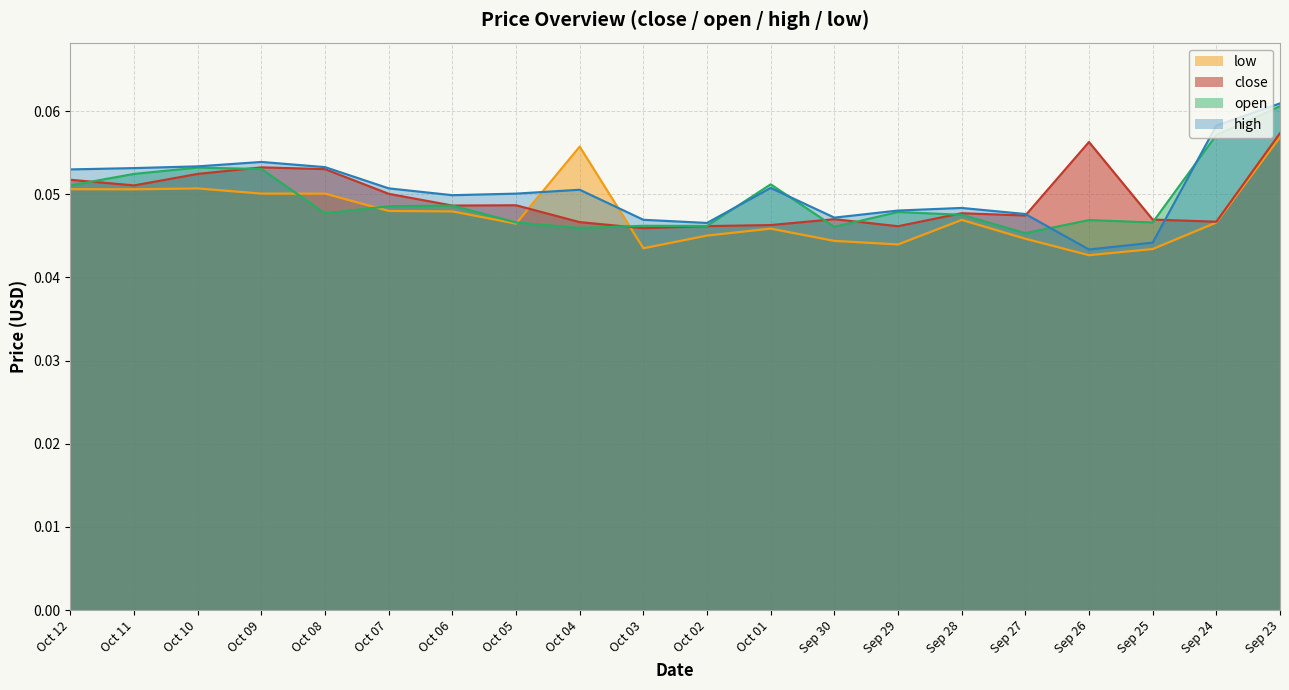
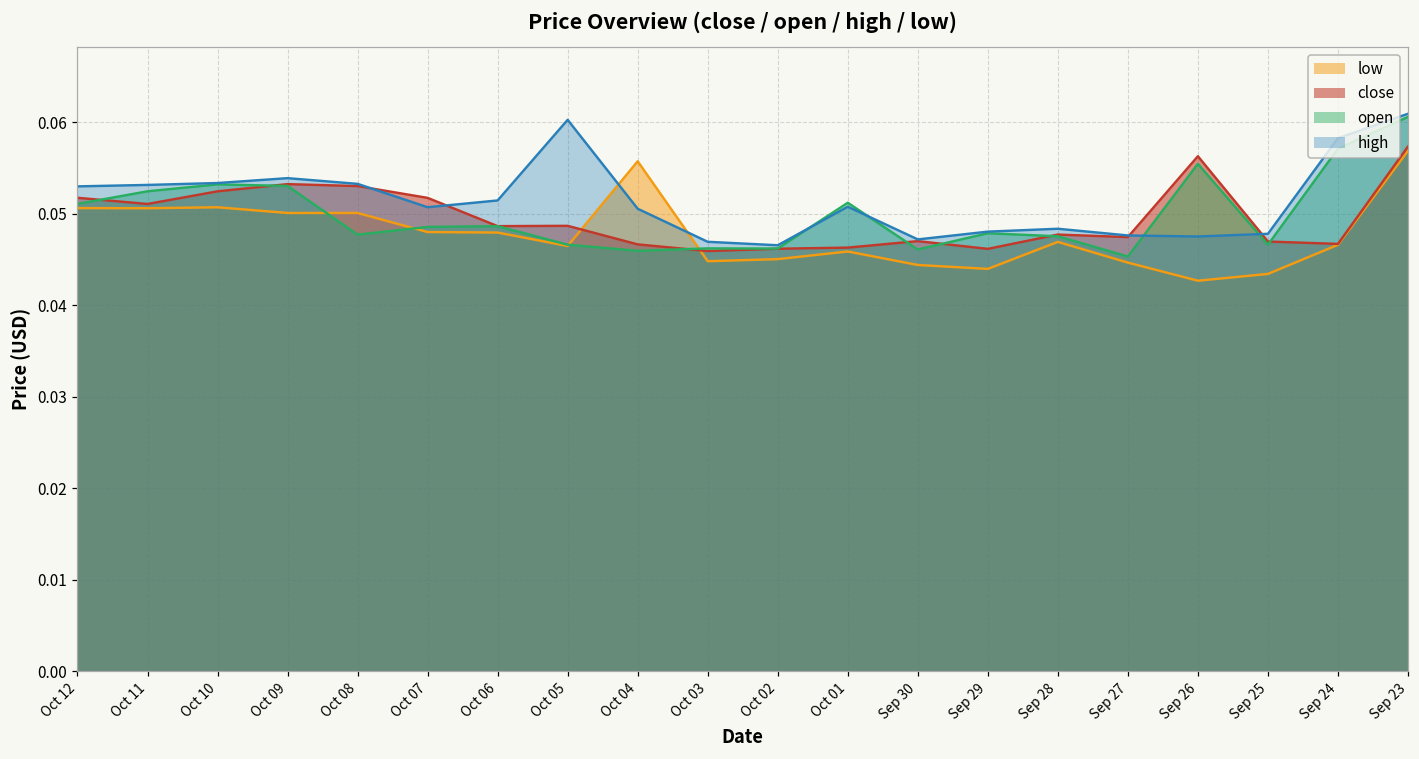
  {
    "low": {
      "Oct 12": 0.051,
      "Oct 11": 0.051,
      "Oct 10": 0.051,
      "Oct 09": 0.050,
      "Oct 08": 0.050,
      "Oct 07": 0.048,
      "Oct 06": 0.048,
      "Oct 04": 0.056,
-     "Oct 03": 0.044,
+     "Oct 03": 0.045,
      "Oct 02": 0.045,
      "Oct 01": 0.046,
      "Sep 30": 0.044,
      "Sep 29": 0.044,
      "Sep 28": 0.047,
      "Sep 27": 0.045,
      "Sep 26": 0.043,
      "Sep 25": 0.043,
      "Sep 23": 0.057
    },
    "close": {
      "Oct 12": 0.052,
      "Oct 11": 0.051,
      "Oct 10": 0.052,
-     "Oct 07": 0.050,
+     "Oct 07": 0.052,
      "Oct 05": 0.049,
      "Oct 04": 0.047,
      "Oct 01": 0.046,
      "Sep 29": 0.046,
      "Sep 26": 0.056,
      "Sep 25": 0.047,
      "Sep 23": 0.057
    },
    "open": {
      "Oct 12": 0.051,
      "Oct 11": 0.052,
      "Oct 08": 0.048,
      "Oct 07": 0.049,
      "Oct 04": 0.046,
      "Oct 01": 0.051,
      "Sep 30": 0.046,
      "Sep 27": 0.045,
-     "Sep 26": 0.047,
+     "Sep 26": 0.055,
      "Sep 25": 0.047,
      "Sep 23": 0.061
    },
    "high": {
      "Oct 12": 0.053,
      "Oct 11": 0.053,
      "Oct 09": 0.054,
      "Oct 07": 0.051,
-     "Oct 06": 0.050,
-     "Oct 05": 0.050,
+     "Oct 06": 0.051,
+     "Oct 05": 0.060,
      "Oct 04": 0.051,
      "Oct 03": 0.047,
      "Oct 02": 0.047,
      "Oct 01": 0.051,
      "Sep 28": 0.048,
-     "Sep 26": 0.043,
-     "Sep 25": 0.044,
+     "Sep 26": 0.048,
+     "Sep 25": 0.048,
      "Sep 23": 0.061
    }
  }
